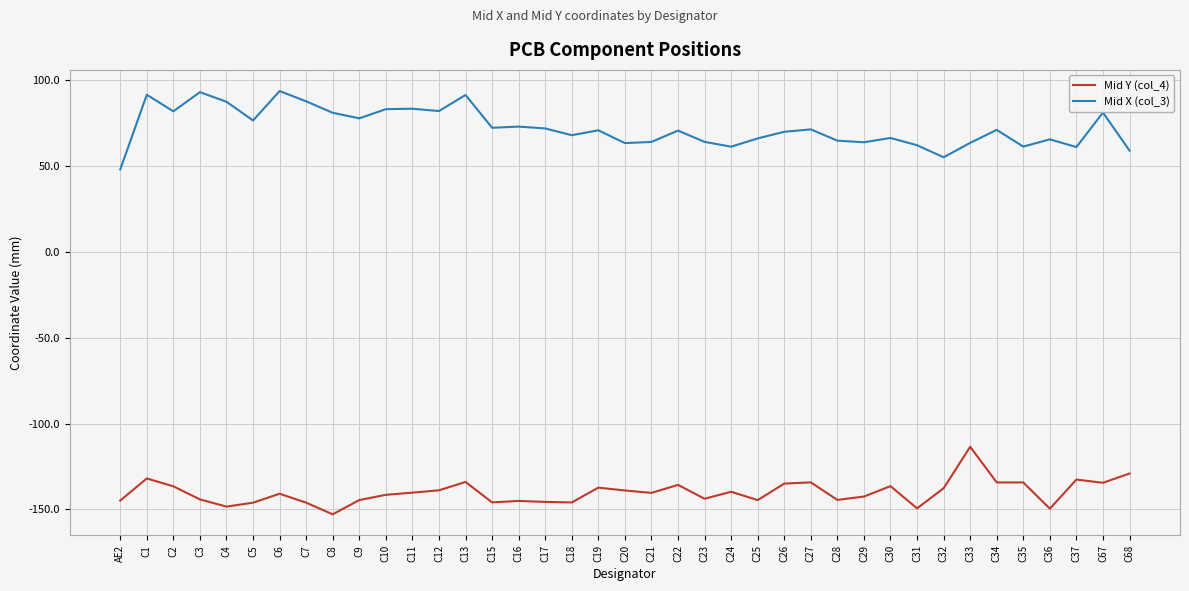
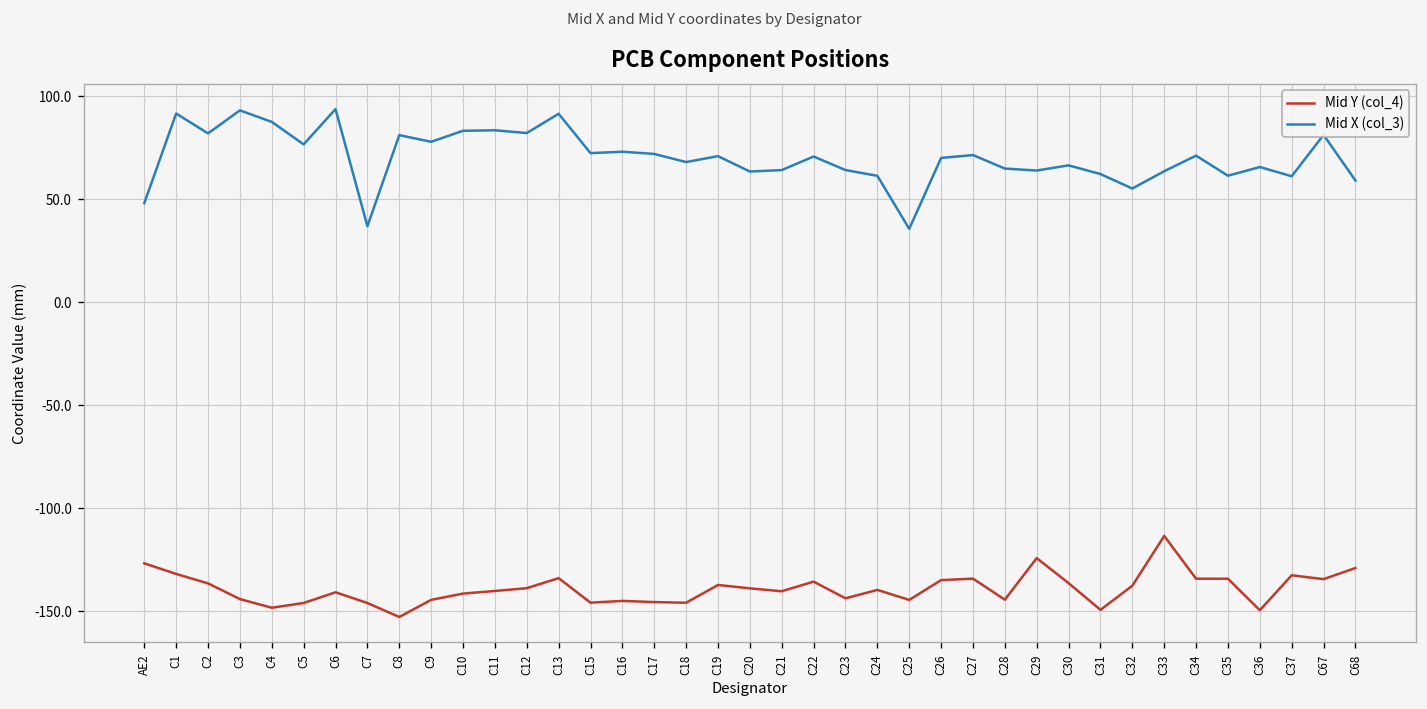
  {
    "Mid Y (col_4)": {
-     "AE2": -145,
+     "AE2": -127,
      "C1": -132,
      "C2": -137,
      "C3": -144,
      "C4": -148,
      "C5": -146,
      "C6": -141,
      "C7": -146,
      "C8": -153,
      "C9": -145,
      "C10": -141,
      "C11": -140,
      "C12": -139,
      "C13": -134,
      "C15": -146,
      "C16": -145,
      "C17": -146,
      "C18": -146,
      "C19": -137,
      "C20": -139,
      "C21": -140,
      "C22": -136,
      "C23": -144,
      "C24": -140,
      "C25": -145,
      "C26": -135,
      "C27": -134,
      "C28": -144,
-     "C29": -142,
+     "C29": -124,
      "C30": -136,
      "C31": -149,
      "C32": -138,
      "C33": -113,
      "C34": -134,
      "C35": -134,
      "C36": -150,
      "C37": -133,
      "C67": -134,
      "C68": -129
    },
    "Mid X (col_3)": {
      "AE2": 48,
      "C1": 91,
      "C2": 82,
      "C3": 93,
      "C4": 87,
      "C5": 76,
      "C6": 94,
-     "C7": 88,
+     "C7": 37,
      "C8": 81,
      "C9": 78,
      "C10": 83,
      "C11": 83,
      "C12": 82,
      "C13": 91,
      "C15": 72,
      "C16": 73,
      "C17": 72,
      "C18": 68,
      "C19": 71,
      "C20": 63,
      "C21": 64,
      "C22": 71,
      "C23": 64,
      "C24": 61,
-     "C25": 66,
+     "C25": 35,
      "C26": 70,
      "C27": 71,
      "C28": 65,
      "C29": 64,
      "C30": 66,
      "C31": 62,
      "C32": 55,
      "C33": 63,
      "C34": 71,
      "C35": 61,
      "C36": 65,
      "C37": 61,
      "C67": 81,
      "C68": 59
    }
  }
